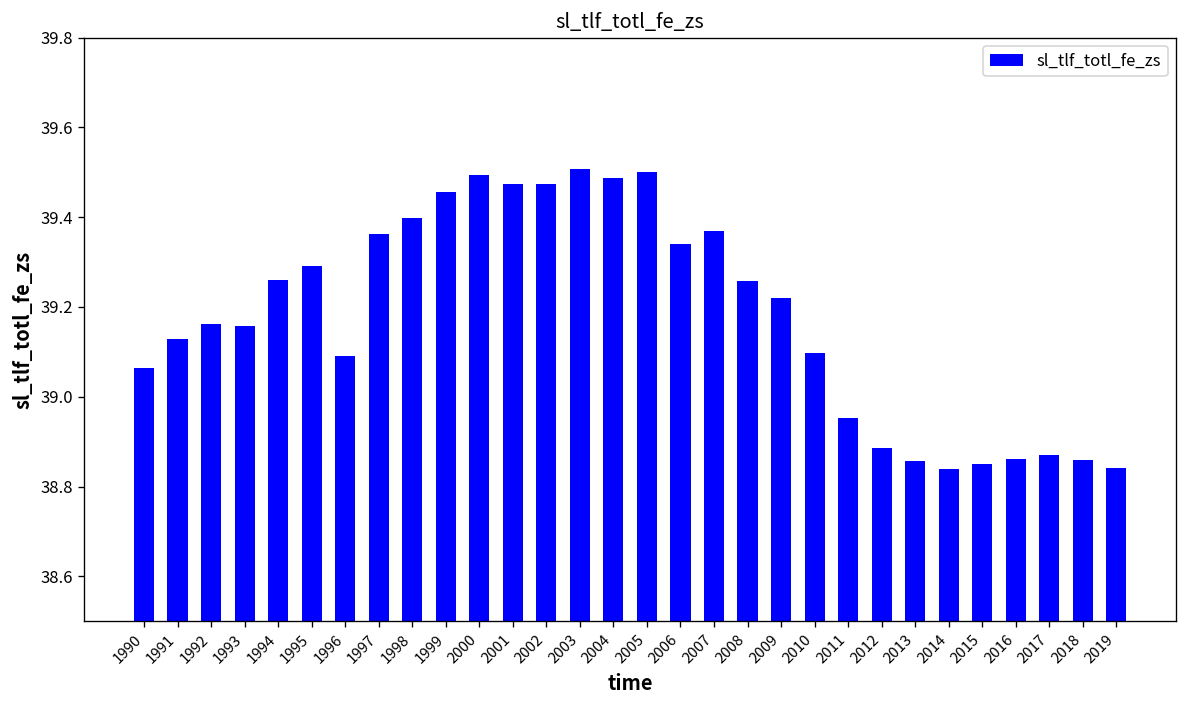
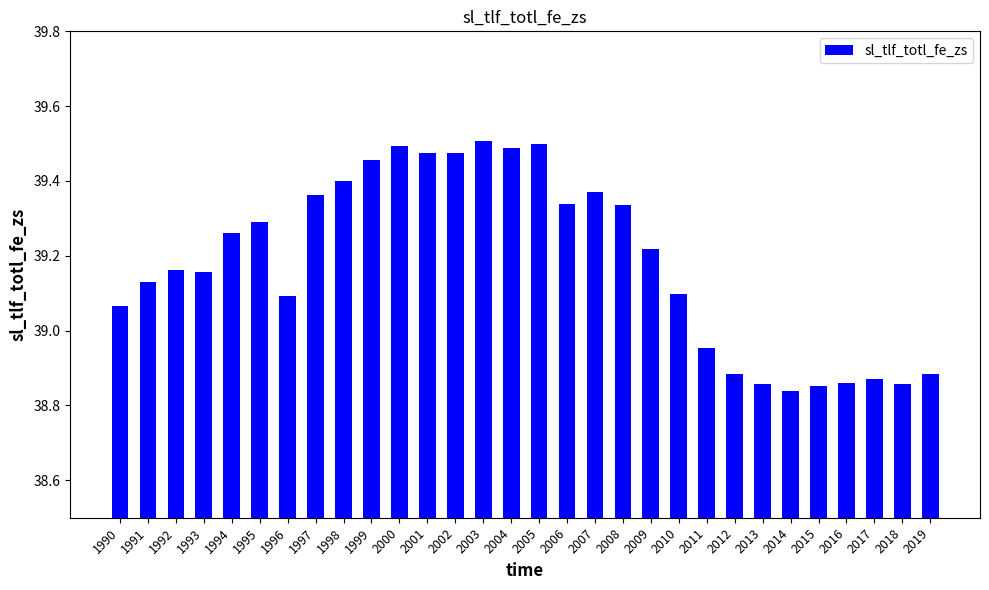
  {
    "1990": 39.06,
    "1991": 39.13,
    "1992": 39.16,
    "1993": 39.16,
    "1994": 39.26,
    "1995": 39.29,
    "1996": 39.09,
    "1997": 39.36,
    "1998": 39.40,
    "1999": 39.46,
    "2000": 39.49,
    "2001": 39.47,
    "2002": 39.47,
    "2003": 39.51,
    "2004": 39.49,
    "2005": 39.50,
    "2006": 39.34,
    "2007": 39.37,
-   "2008": 39.26,
+   "2008": 39.34,
    "2009": 39.22,
    "2010": 39.10,
    "2011": 38.95,
    "2012": 38.89,
    "2013": 38.86,
    "2014": 38.84,
    "2015": 38.85,
    "2016": 38.86,
    "2017": 38.87,
    "2018": 38.86,
-   "2019": 38.84
+   "2019": 38.88
  }
